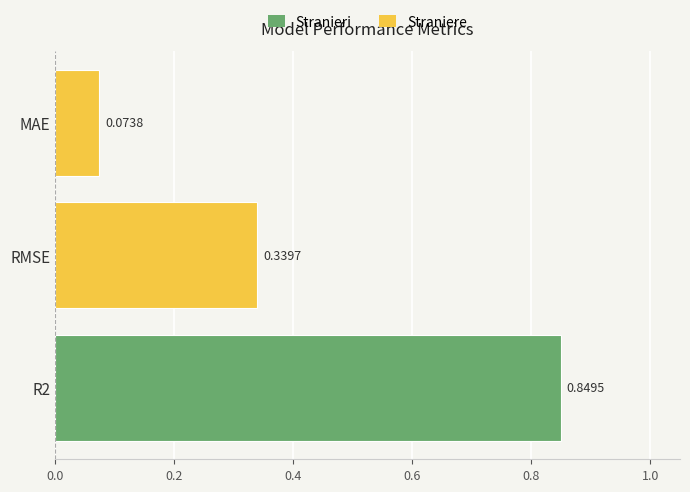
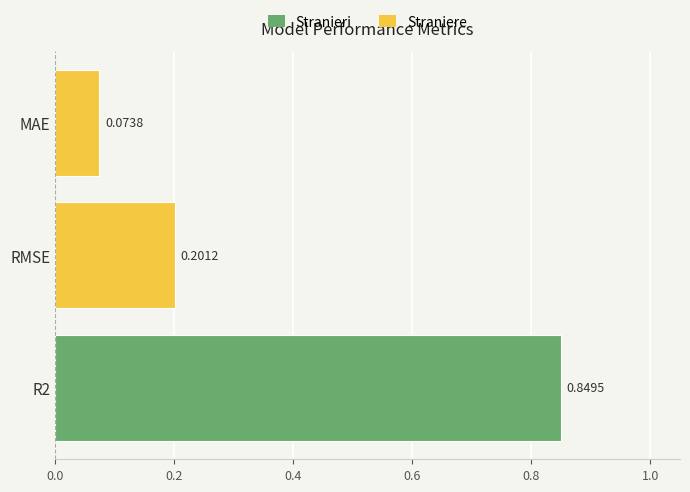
  {
    "MAE": 0.0738,
-   "RMSE": 0.3397,
+   "RMSE": 0.2012,
    "R2": 0.8495
  }
